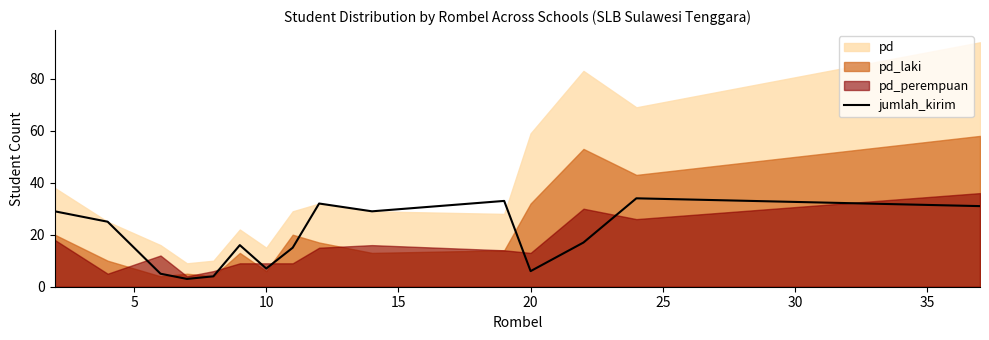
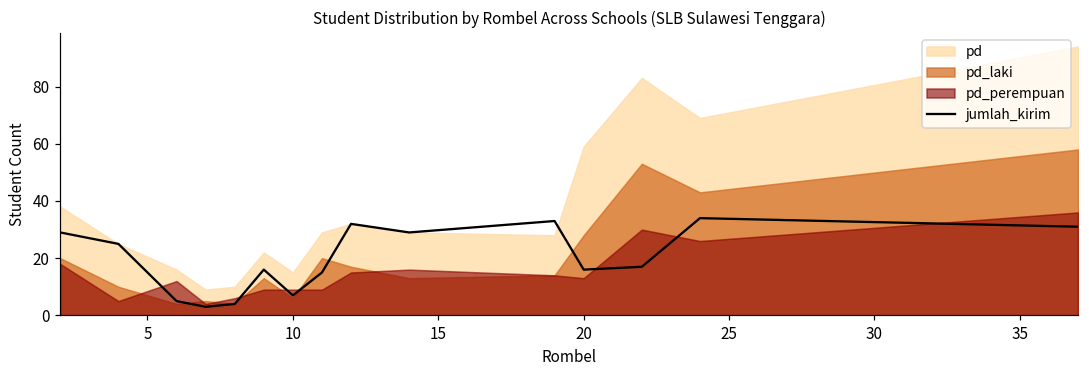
  {
    "jumlah_kirim": {
      "10": 7,
-     "20": 6
+     "20": 16
    },
    "pd": {
      "10": 15,
      "20": 59
    },
    "pd_laki": {
      "10": 6,
-     "20": 32
+     "20": 28
    },
    "pd_perempuan": {
      "10": 9,
      "20": 13
    }
  }
